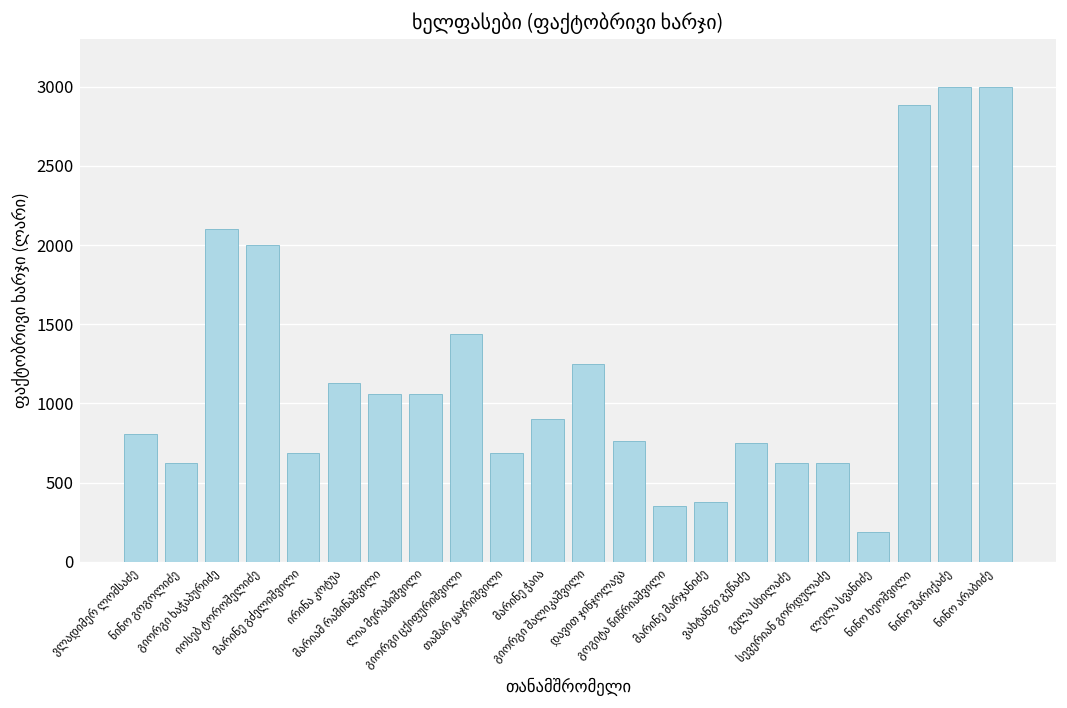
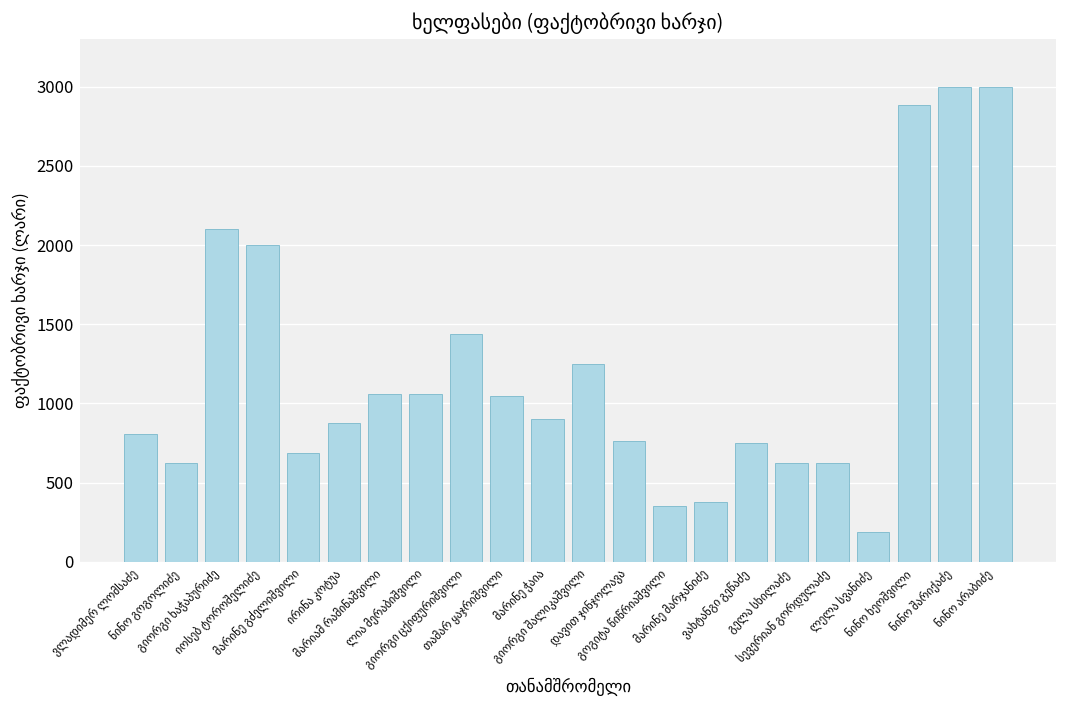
  {
    "ვლადიმერ ლომსაძე": 810,
    "ნინო გოგოლიძე": 630,
    "გიორგი ხაჭაპურიძე": 2100,
    "იოსებ ტოროშელიძე": 2000,
    "მარინე გძელიშვილი": 690,
-   "ირინა კოტუა": 1130,
+   "ირინა კოტუა": 880,
    "მარიამ რამინაშვილი": 1060,
    "ლია მერაბიშვილი": 1060,
    "გიორგი ცქიფურიშვილი": 1440,
-   "თამარ ყაჯრიშვილი": 690,
+   "თამარ ყაჯრიშვილი": 1050,
    "მარინე ჭაია": 900,
    "გიორგი შალიკაშვილი": 1250,
    "დავით ჯინჯოლავა": 760,
    "გოგიტა წიწრიაშვილი": 350,
    "მარინე მარჯანიძე": 380,
    "ვახტანგი გეწაძე": 750,
    "გელა სხილაძე": 630,
    "სევერიან გორდულაძე": 630,
    "ლელა სვანიძე": 190,
    "ნინო ხეოშვილი": 2890,
    "ნინო შარიქაძე": 3000,
    "ნინო არაბიძე": 3000
  }
